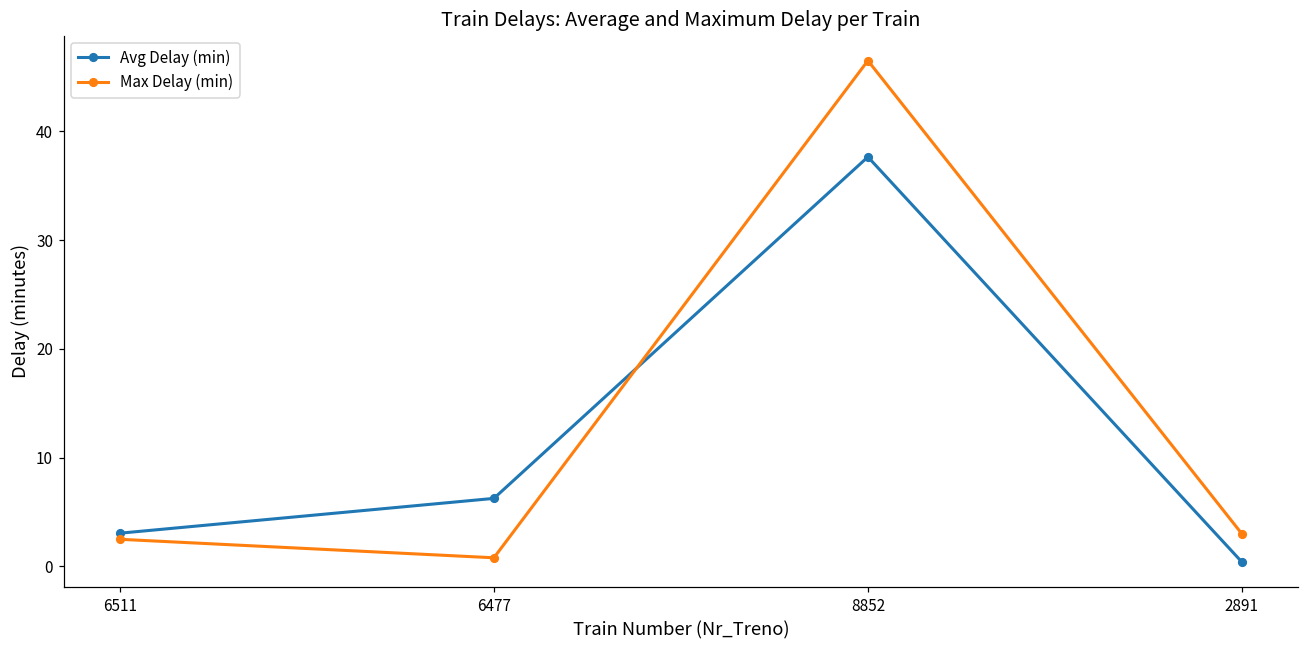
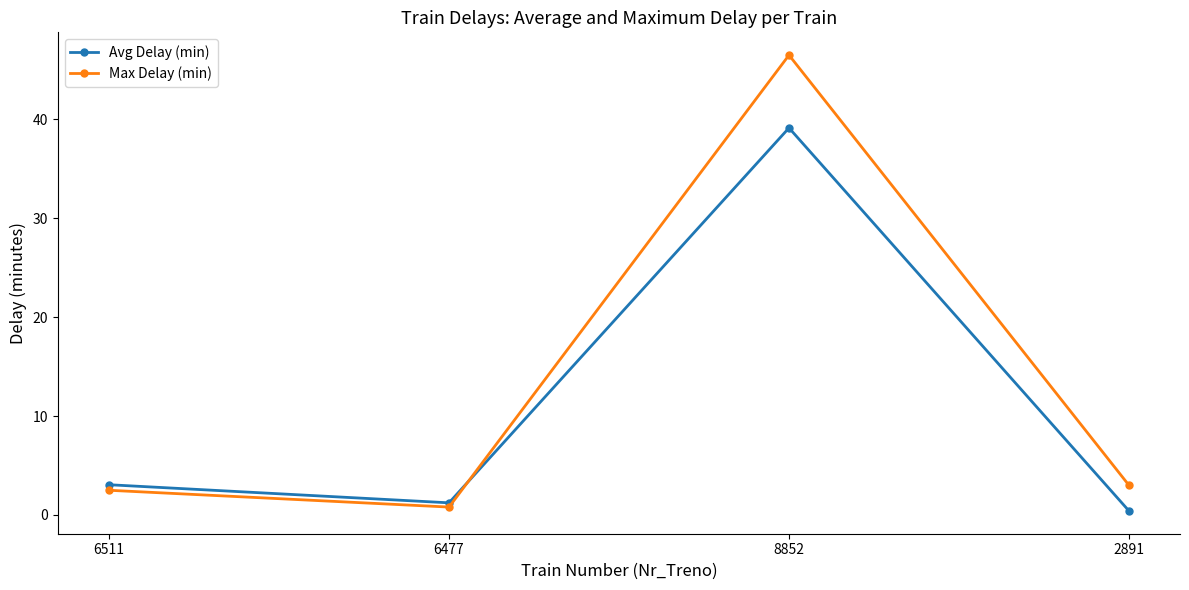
  {
    "Avg Delay (min)": {
      "6511": 3,
-     "6477": 6,
-     "8852": 38,
+     "6477": 1,
+     "8852": 39,
      "2891": 0
    },
    "Max Delay (min)": {
      "6511": 3,
      "6477": 1,
      "8852": 47,
      "2891": 3
    }
  }
